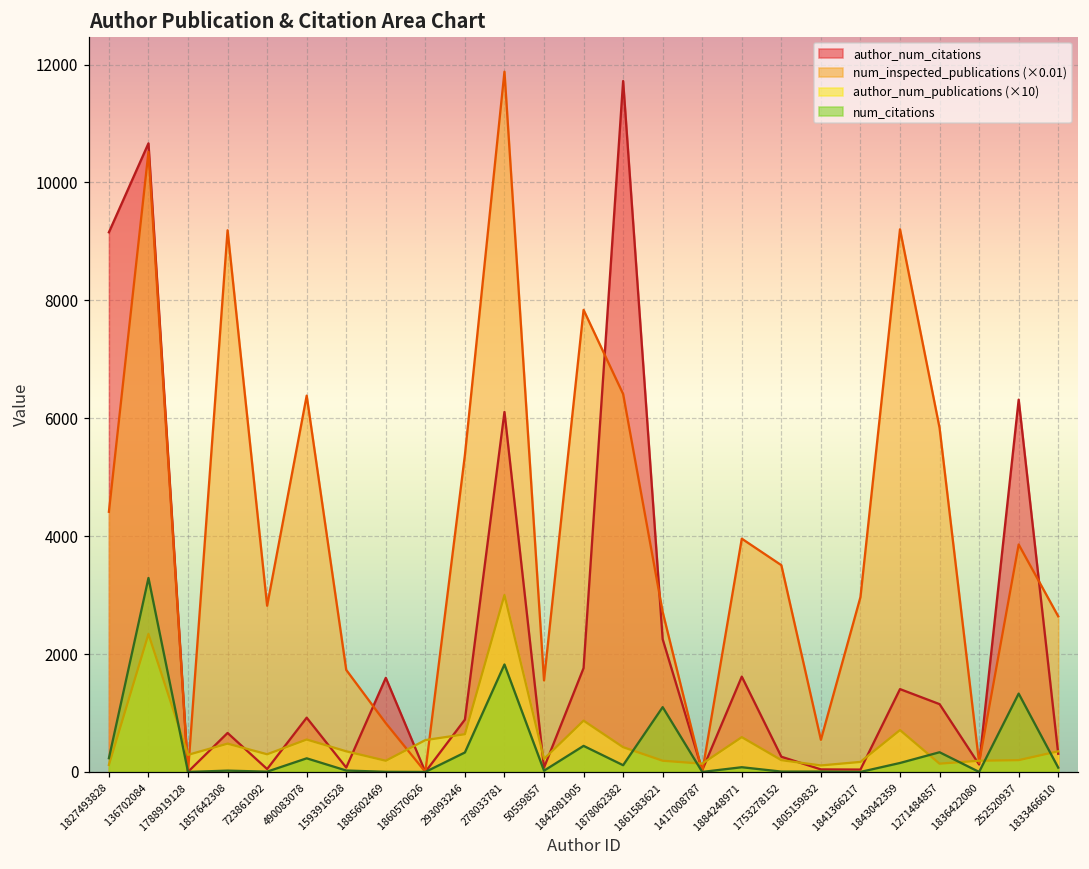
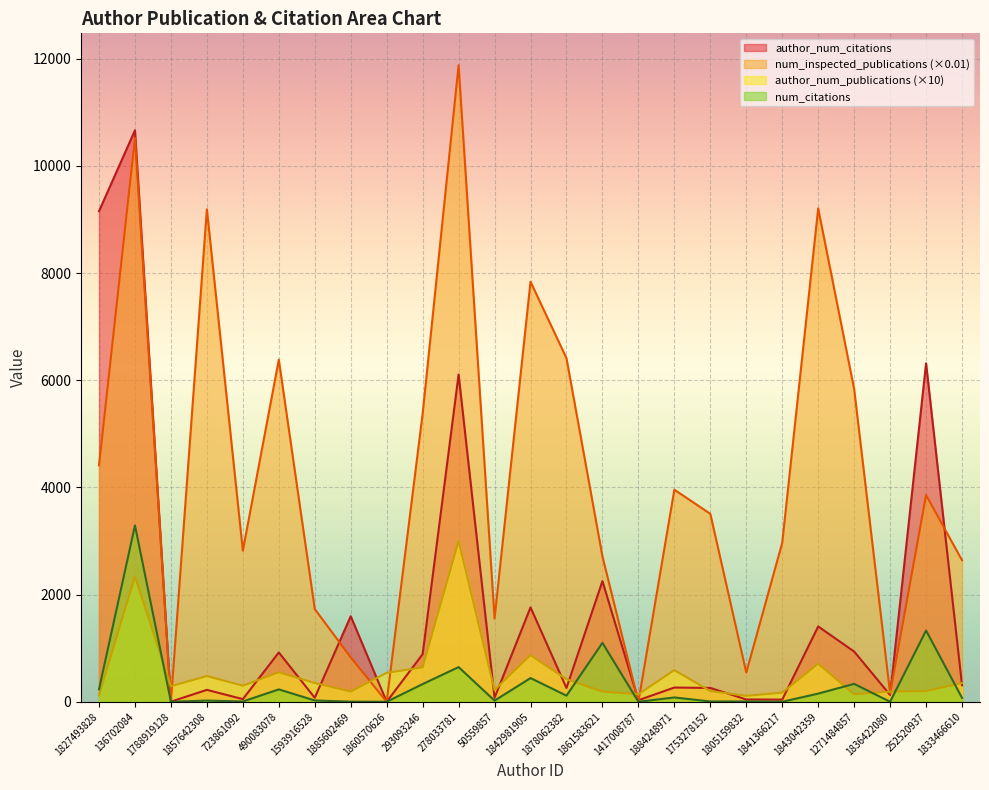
  {
    "author_num_citations": {
      "1827493828": 9200,
      "136702084": 10700,
-     "1857642308": 700,
+     "1857642308": 200,
      "490083078": 900,
      "1593916528": 100,
      "1885602469": 1600,
      "293093246": 900,
      "278033781": 6100,
      "50559857": 100,
      "1842981905": 1800,
-     "1878062382": 11700,
+     "1878062382": 300,
      "1861583621": 2300,
-     "1884248971": 1600,
+     "1884248971": 300,
      "1753278152": 300,
      "1843042359": 1400,
-     "1271484857": 1200,
+     "1271484857": 900,
      "252520937": 6300
    },
    "num_citations": {
      "1827493828": 200,
      "136702084": 3300,
      "1857642308": 0,
      "490083078": 200,
      "1593916528": 0,
      "1885602469": 0,
      "293093246": 300,
-     "278033781": 1800,
+     "278033781": 600,
      "50559857": 0,
      "1842981905": 400,
      "1878062382": 100,
      "1861583621": 1100,
      "1884248971": 100,
      "1753278152": 0,
      "1843042359": 200,
      "1271484857": 300,
      "1836422080": 0,
      "252520937": 1300,
      "1833466610": 100
    }
  }
